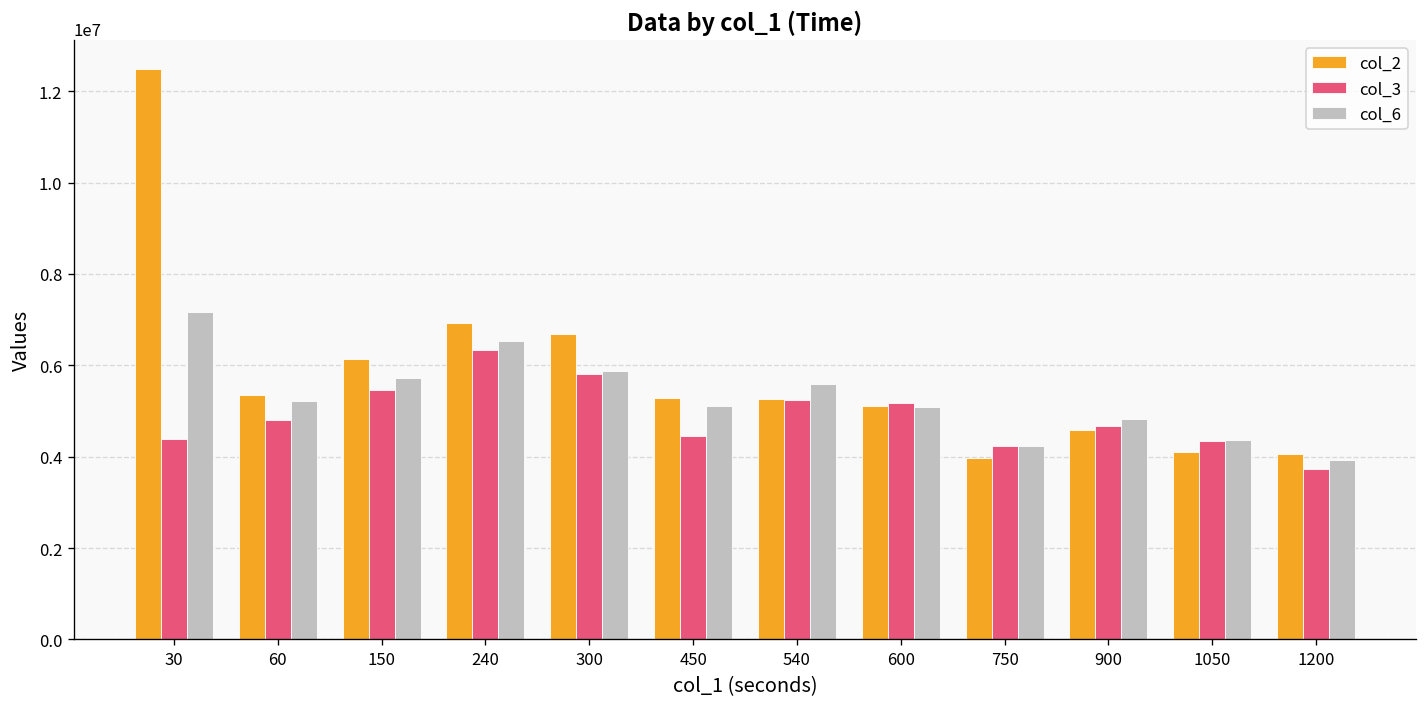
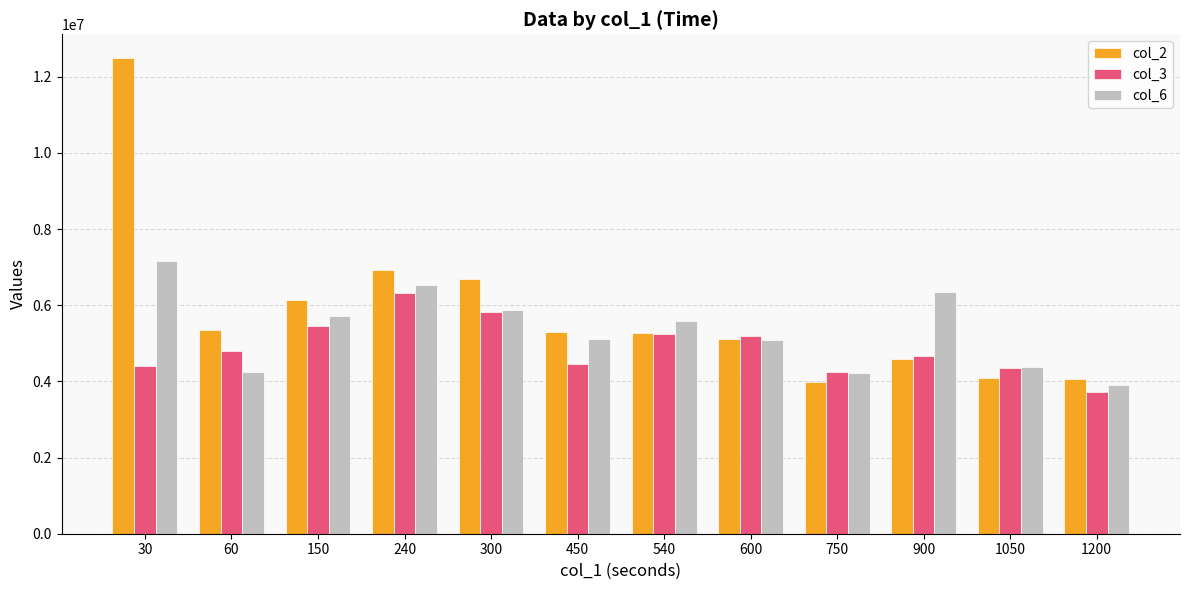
  {
    "col_2": {
      "30": 12500000,
      "60": 5400000,
      "150": 6100000,
      "240": 6900000,
      "300": 6700000,
      "450": 5300000,
      "540": 5300000,
      "600": 5100000,
      "750": 4000000,
      "900": 4600000,
      "1050": 4100000,
      "1200": 4100000
    },
    "col_3": {
      "30": 4400000,
      "60": 4800000,
      "150": 5500000,
      "240": 6300000,
      "300": 5800000,
      "450": 4500000,
      "540": 5300000,
      "600": 5200000,
      "750": 4200000,
      "900": 4700000,
      "1050": 4300000,
      "1200": 3700000
    },
    "col_6": {
      "30": 7200000,
-     "60": 5200000,
+     "60": 4300000,
      "150": 5700000,
      "240": 6500000,
      "300": 5900000,
      "450": 5100000,
      "540": 5600000,
      "600": 5100000,
      "750": 4200000,
-     "900": 4800000,
+     "900": 6300000,
      "1050": 4400000,
      "1200": 3900000
    }
  }
